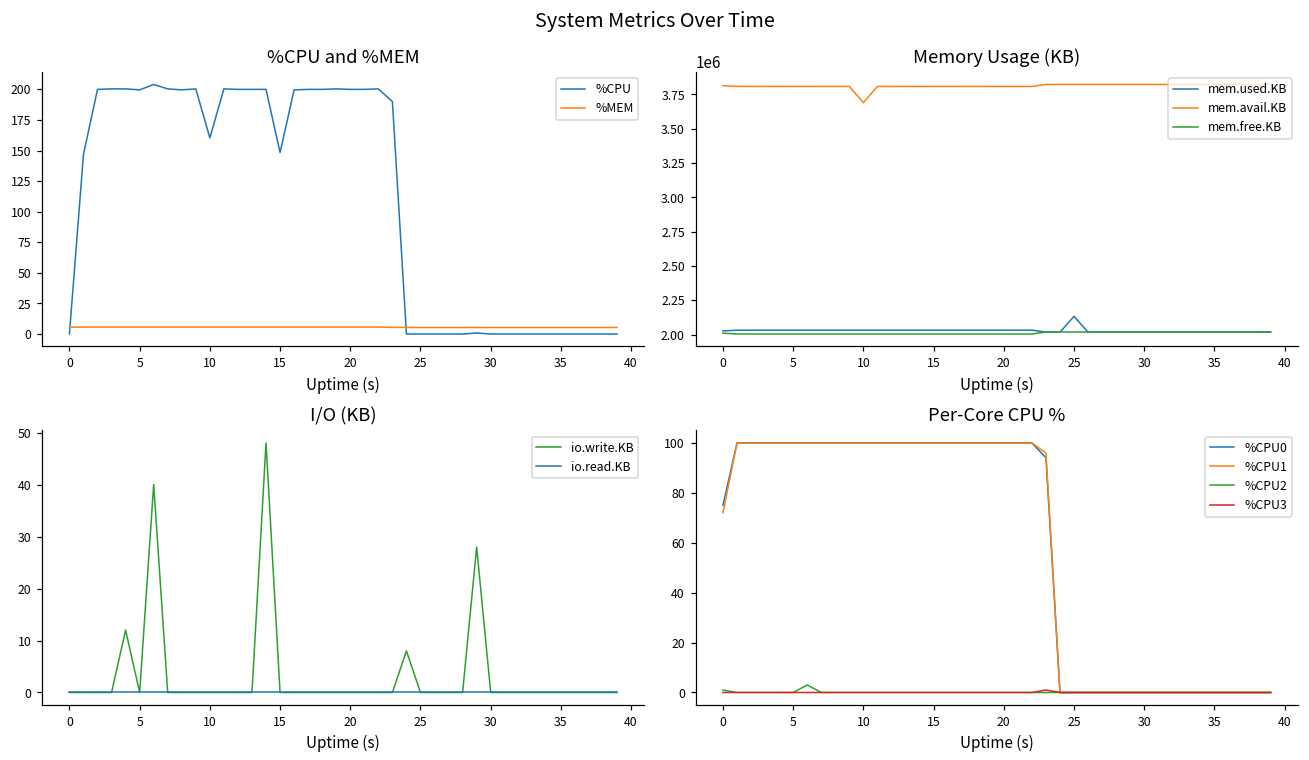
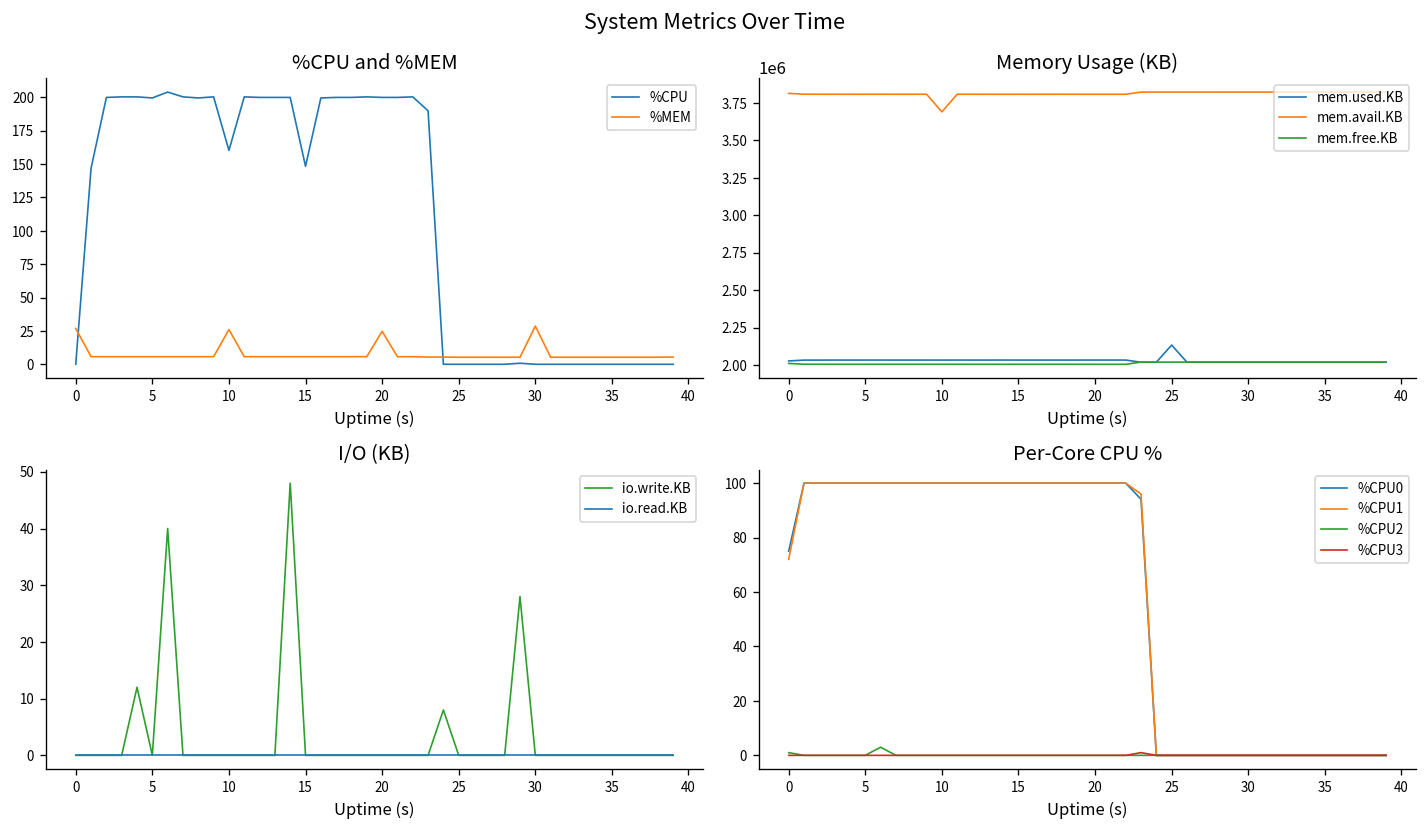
  {
    "%CPU and %MEM": {
      "%CPU": {
        "0": 0,
        "5": 200,
        "10": 160,
        "15": 148,
        "20": 200,
        "25": 0,
        "30": 0,
        "35": 0
      },
      "%MEM": {
-       "0": 6,
+       "0": 27,
        "5": 6,
-       "10": 6,
+       "10": 26,
        "15": 6,
-       "20": 6,
+       "20": 25,
        "25": 5,
-       "30": 5,
+       "30": 29,
        "35": 5
      }
    },
    "Memory Usage (KB)": {
      "mem.used.KB": {
        "5": 2030000,
        "10": 2030000,
        "15": 2030000,
        "20": 2030000,
        "25": 2130000
      },
      "mem.avail.KB": {
        "0": 3810000,
        "5": 3810000,
        "10": 3690000,
        "15": 3810000,
        "20": 3810000,
        "25": 3820000,
        "30": 3820000
      },
      "mem.free.KB": {
        "5": 2010000,
        "10": 2010000,
        "15": 2010000,
        "20": 2010000,
        "25": 2020000
      }
    },
    "Per-Core CPU %": {
      "%CPU0": {
        "0": 75
      },
      "%CPU1": {
        "0": 72
      }
    }
  }
